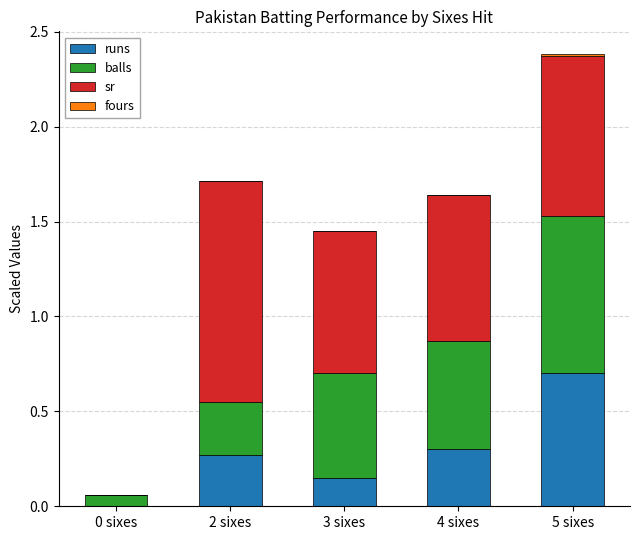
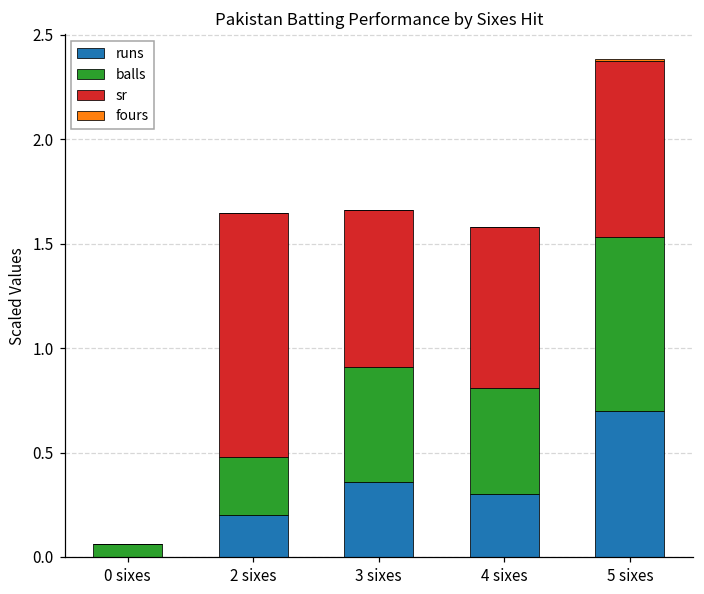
  {
    "runs": {
      "0 sixes": 0.00,
-     "2 sixes": 0.27,
-     "3 sixes": 0.15,
+     "2 sixes": 0.20,
+     "3 sixes": 0.36,
      "4 sixes": 0.30,
      "5 sixes": 0.70
    },
    "balls": {
      "0 sixes": 0.06,
      "2 sixes": 0.28,
      "3 sixes": 0.55,
-     "4 sixes": 0.57,
+     "4 sixes": 0.51,
      "5 sixes": 0.83
    },
    "sr": {
      "0 sixes": 0.00,
      "2 sixes": 1.17,
      "3 sixes": 0.75,
      "4 sixes": 0.77,
      "5 sixes": 0.84
    },
    "fours": {
      "0 sixes": 0.00,
      "2 sixes": 0.00,
      "3 sixes": 0.00,
      "4 sixes": 0.00
    }
  }
